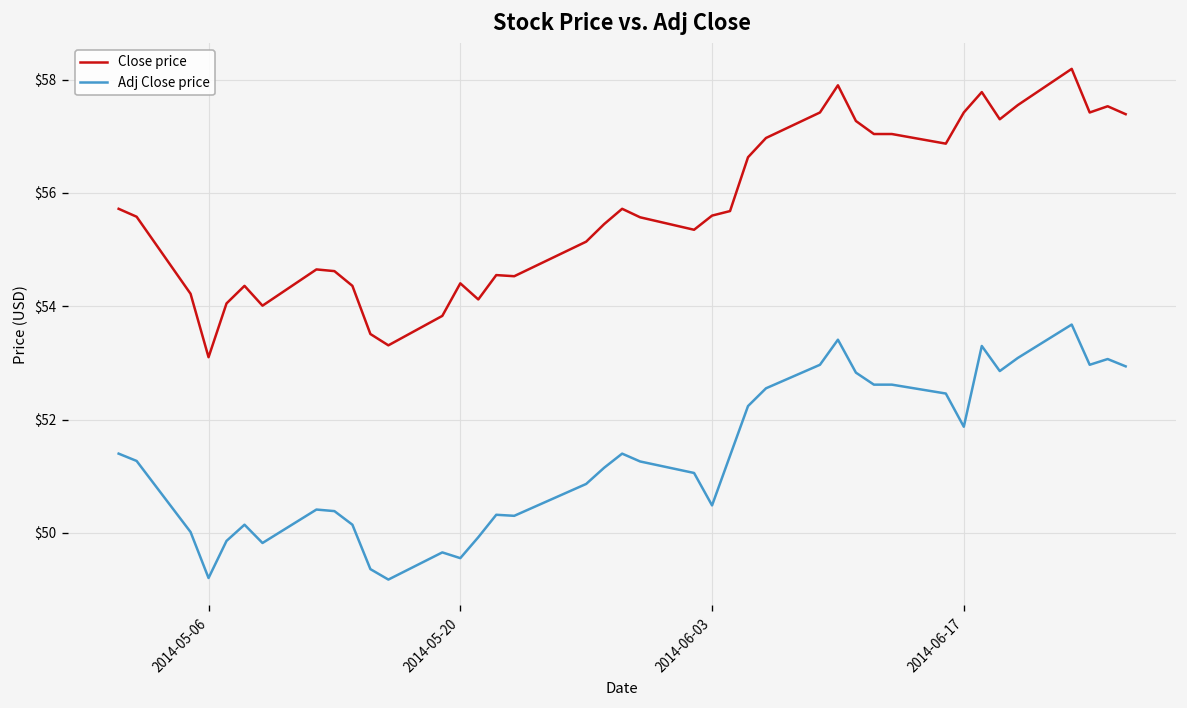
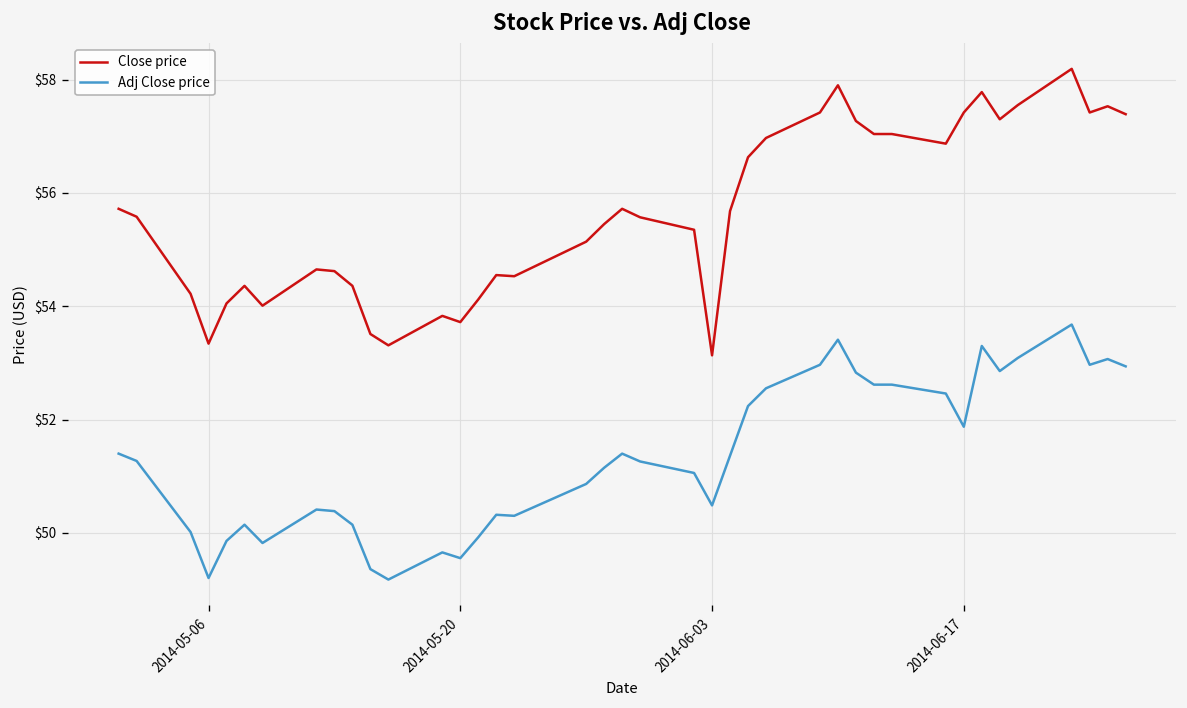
  {
    "Close price": {
-     "2014-05-06": "$53.1",
-     "2014-05-20": "$54.4",
-     "2014-06-03": "$55.6",
+     "2014-05-06": "$53.3",
+     "2014-05-20": "$53.7",
+     "2014-06-03": "$53.1",
      "2014-06-17": "$57.4"
    },
    "Adj Close price": {
      "2014-05-06": "$49.2",
      "2014-05-20": "$49.6",
      "2014-06-03": "$50.5",
      "2014-06-17": "$51.9"
    }
  }
